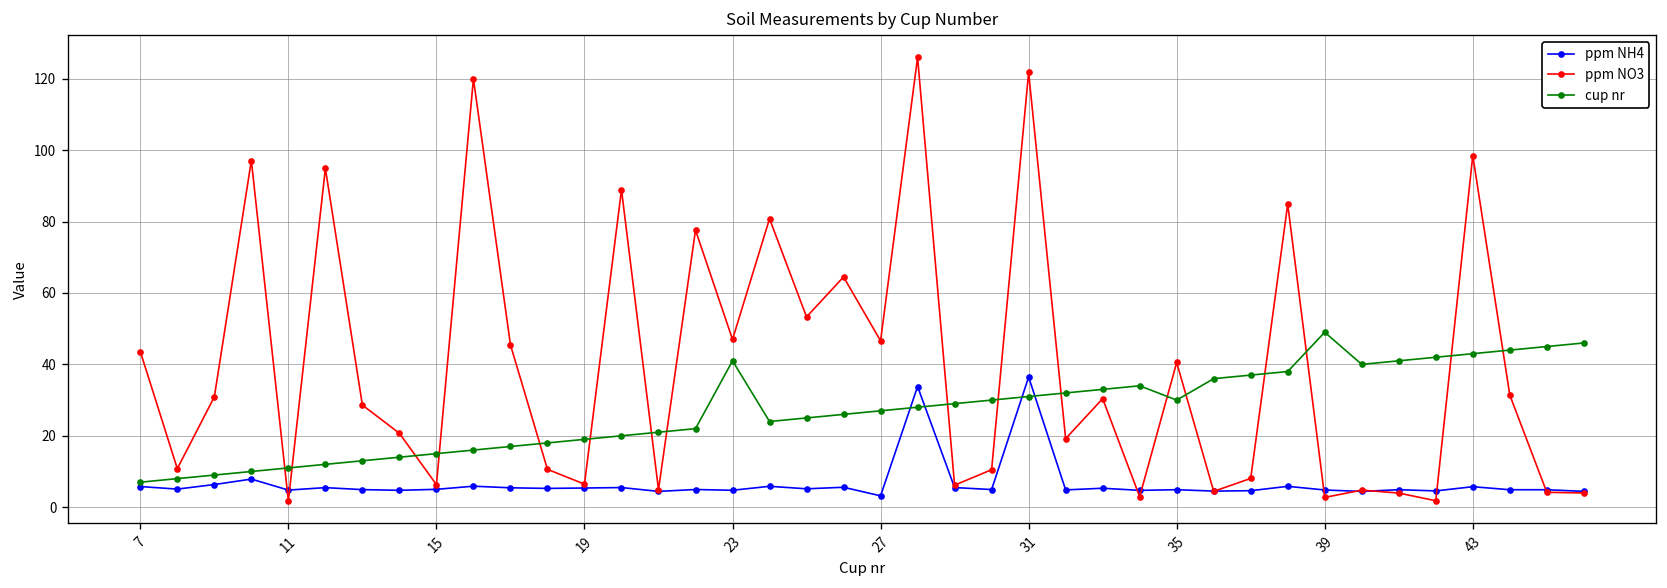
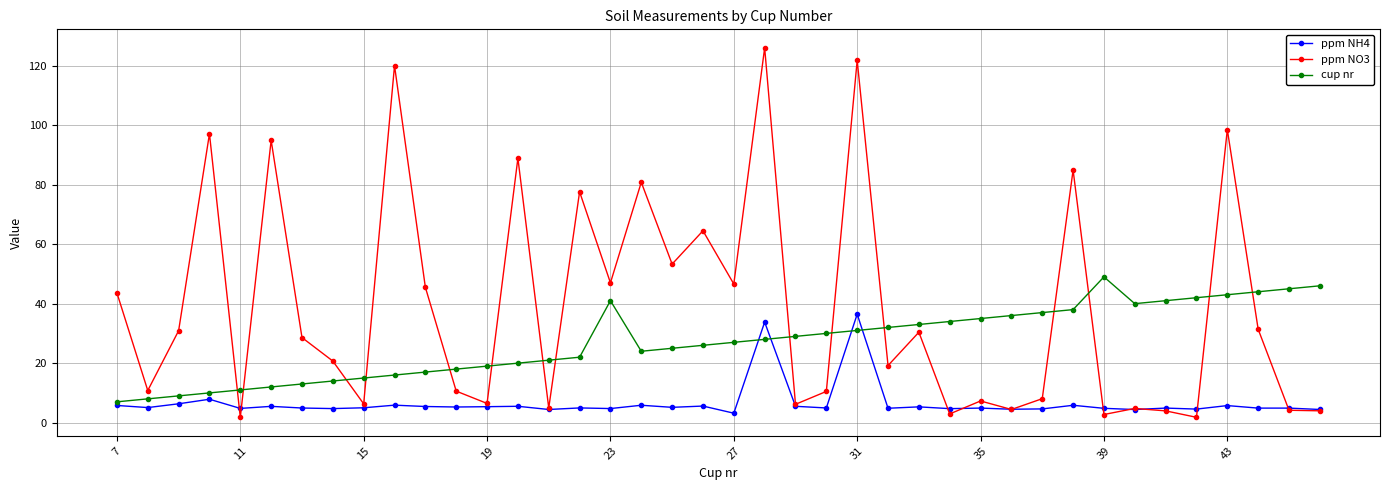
  {
    "ppm NH4": {
      "7": 6,
      "11": 5,
      "15": 5,
      "19": 5,
      "23": 5,
      "27": 3,
      "31": 36,
      "35": 5,
      "39": 5,
      "43": 6
    },
    "ppm NO3": {
      "7": 44,
      "11": 2,
      "15": 6,
      "19": 6,
      "23": 47,
      "27": 47,
      "31": 122,
-     "35": 41,
+     "35": 7,
      "39": 3,
      "43": 99
    },
    "cup nr": {
      "7": 7,
      "11": 11,
      "15": 15,
      "19": 19,
      "23": 41,
      "27": 27,
      "31": 31,
-     "35": 30,
+     "35": 35,
      "39": 49,
      "43": 43
    }
  }
